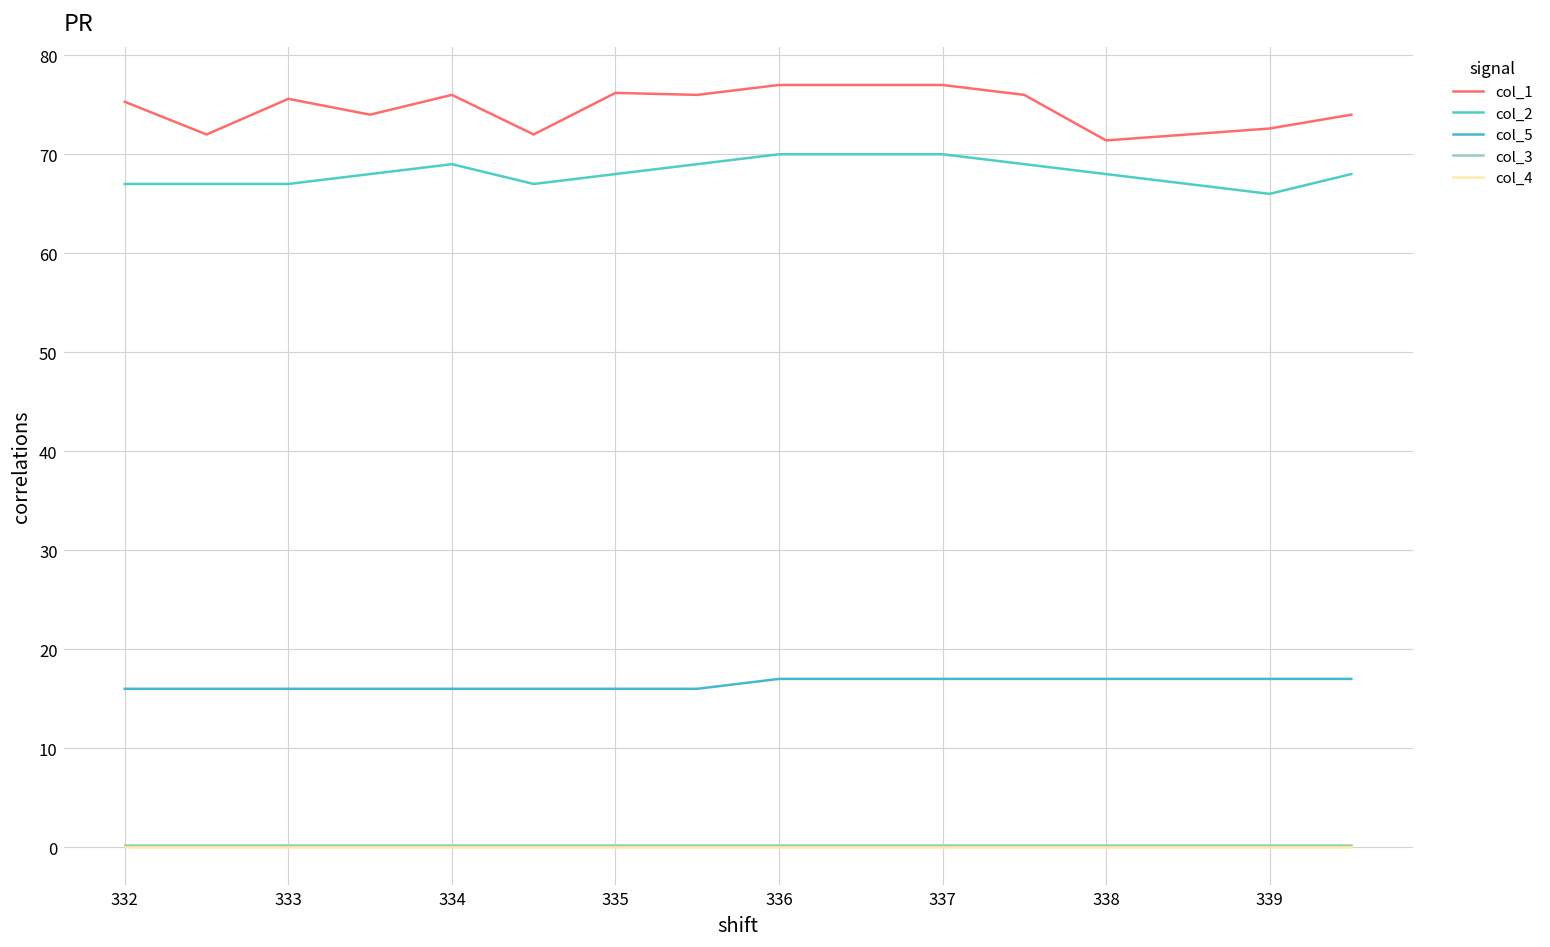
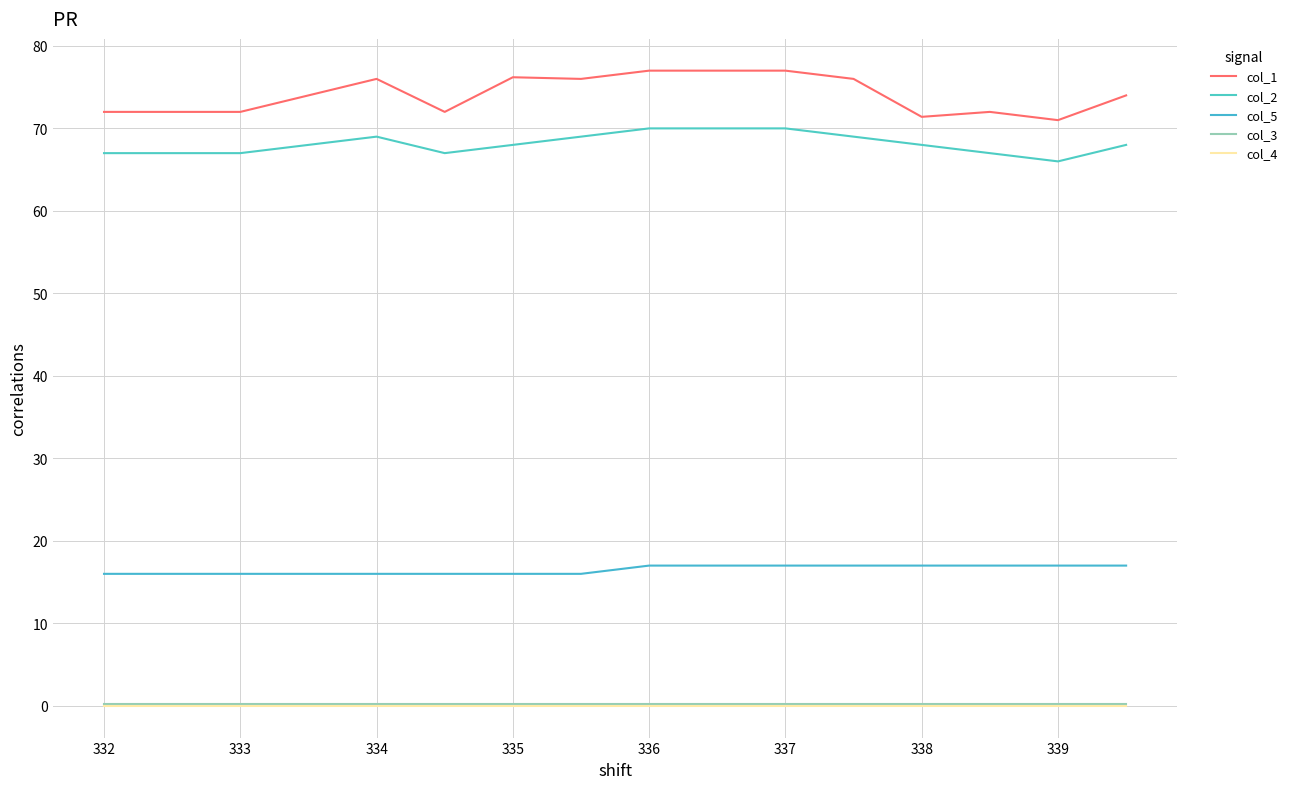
  {
    "col_1": {
-     "332": 75,
-     "333": 76,
+     "332": 72,
+     "333": 72,
      "334": 76,
      "335": 76,
      "336": 77,
      "337": 77,
      "338": 71,
-     "339": 73
+     "339": 71
    }
  }
